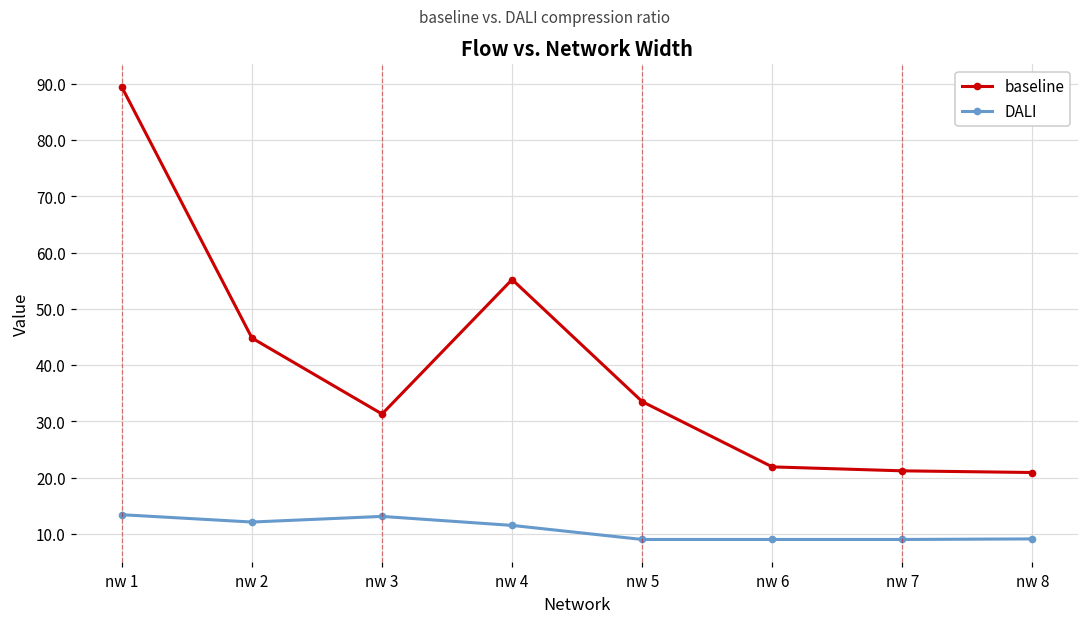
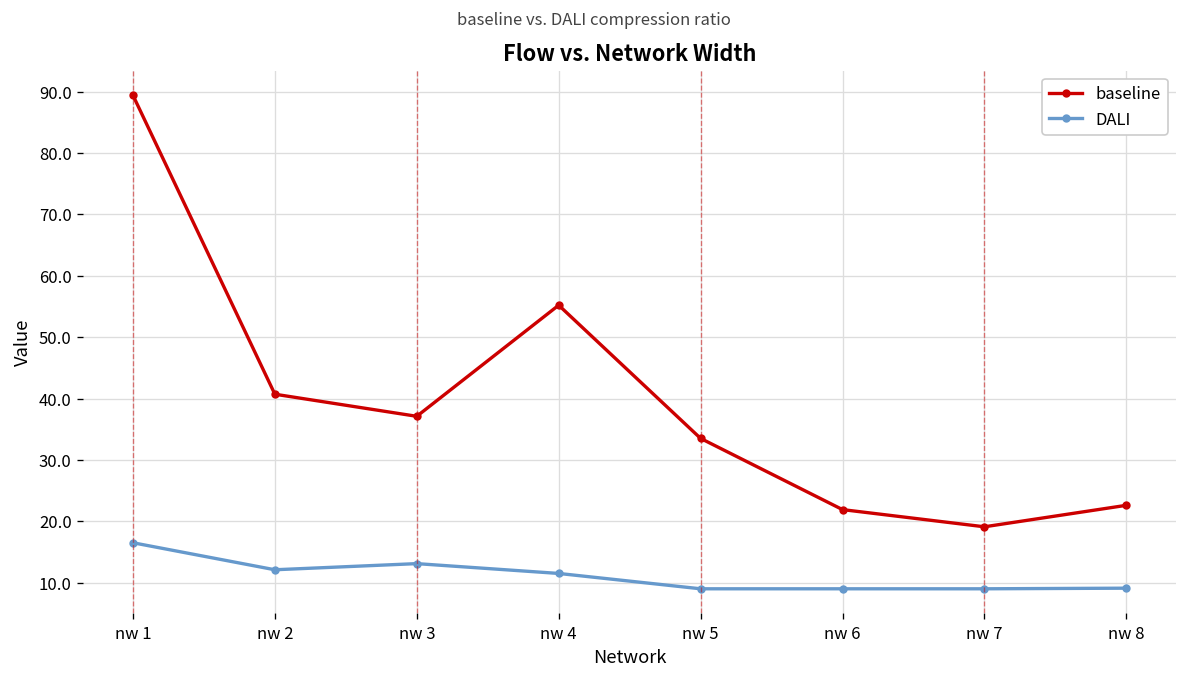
  {
    "baseline": {
      "nw 1": 89,
-     "nw 2": 45,
-     "nw 3": 31,
+     "nw 2": 41,
+     "nw 3": 37,
      "nw 4": 55,
      "nw 5": 34,
      "nw 6": 22,
-     "nw 7": 21,
-     "nw 8": 21
+     "nw 7": 19,
+     "nw 8": 23
    },
    "DALI": {
-     "nw 1": 13,
+     "nw 1": 17,
      "nw 2": 12,
      "nw 3": 13,
      "nw 4": 12,
      "nw 5": 9,
      "nw 6": 9,
      "nw 7": 9,
      "nw 8": 9
    }
  }
